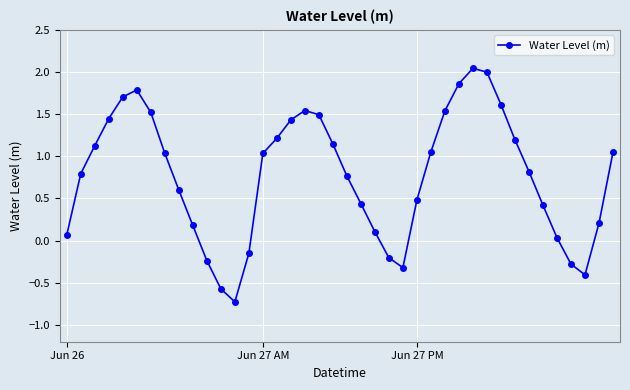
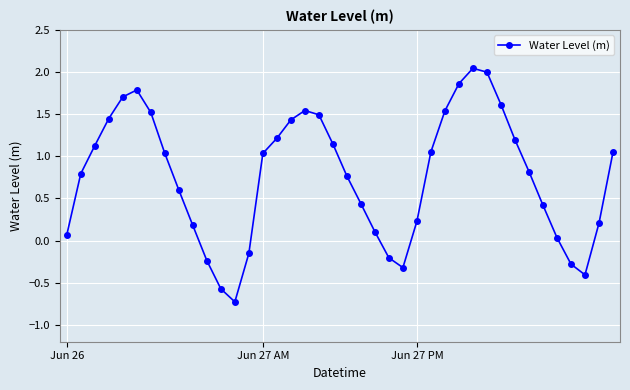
  {
    "Jun 26": 0.1,
    "Jun 27 AM": 1.0,
-   "Jun 27 PM": 0.5
+   "Jun 27 PM": 0.2
  }
